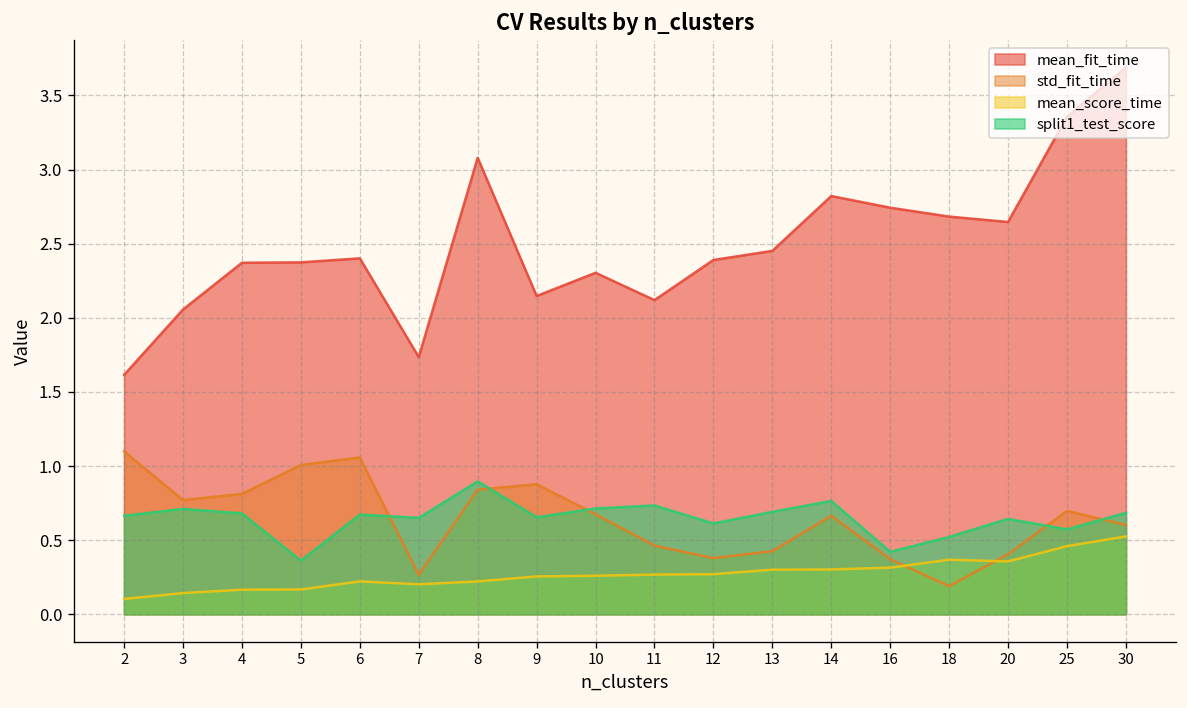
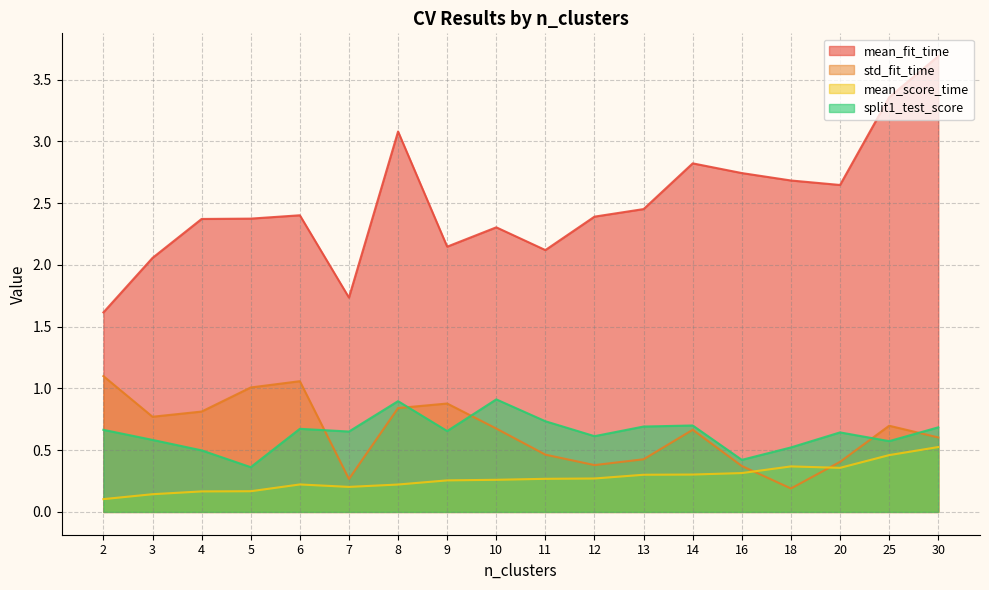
  {
    "split1_test_score": {
      "2": 0.66,
-     "3": 0.71,
-     "4": 0.68,
+     "3": 0.58,
+     "4": 0.50,
      "5": 0.36,
      "6": 0.67,
      "7": 0.65,
      "8": 0.90,
      "9": 0.65,
-     "10": 0.71,
+     "10": 0.91,
      "11": 0.73,
      "12": 0.61,
      "13": 0.69,
-     "14": 0.76,
+     "14": 0.70,
      "16": 0.42,
      "18": 0.52,
      "20": 0.64,
      "25": 0.57,
      "30": 0.68
    }
  }
